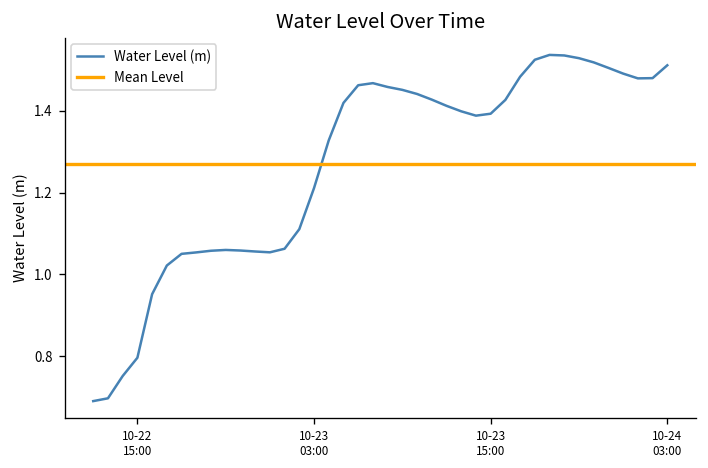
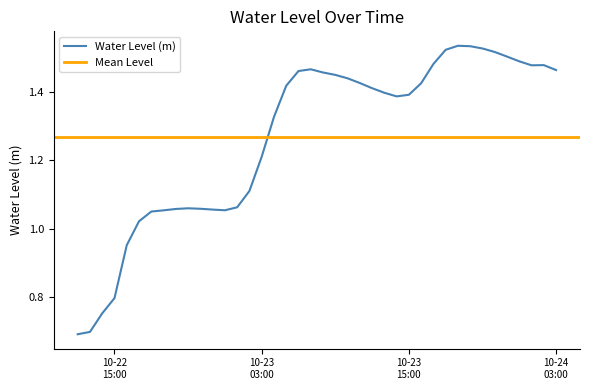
  {
    "10-22 15:00": 0.80,
    "10-23 03:00": 1.21,
    "10-23 15:00": 1.39,
-   "10-24 03:00": 1.51
+   "10-24 03:00": 1.47
  }
